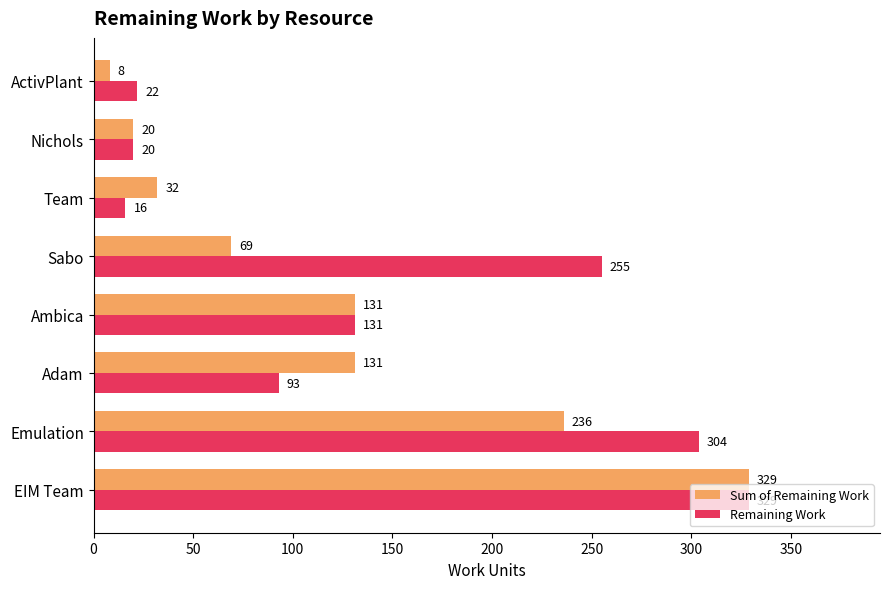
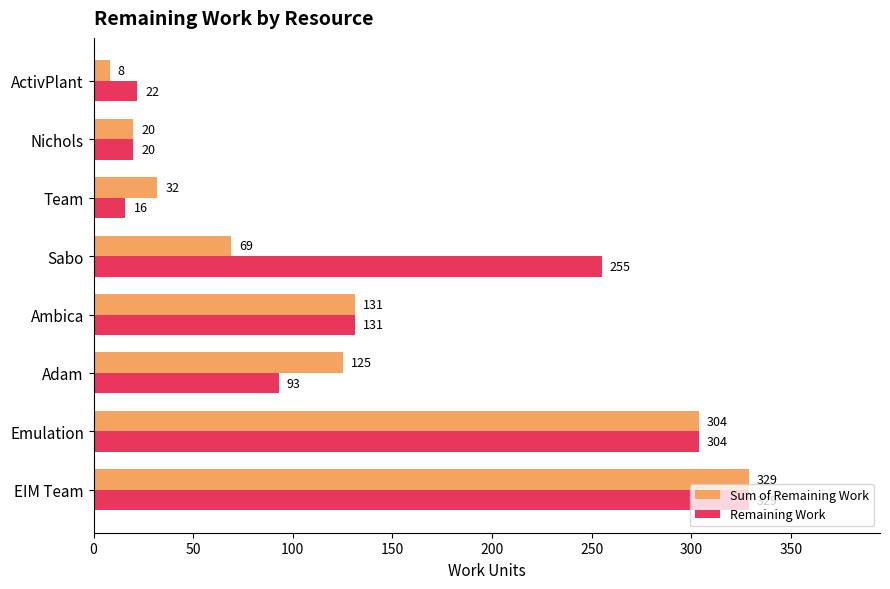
  {
    "Sum of Remaining Work": {
      "ActivPlant": 8,
      "Nichols": 20,
      "Team": 32,
      "Sabo": 69,
      "Ambica": 131,
-     "Adam": 131,
-     "Emulation": 236
+     "Adam": 125,
+     "Emulation": 304
    },
    "Remaining Work": {
      "ActivPlant": 22,
      "Nichols": 20,
      "Team": 16,
      "Sabo": 255,
      "Ambica": 131,
      "Adam": 93,
      "Emulation": 304
    }
  }
